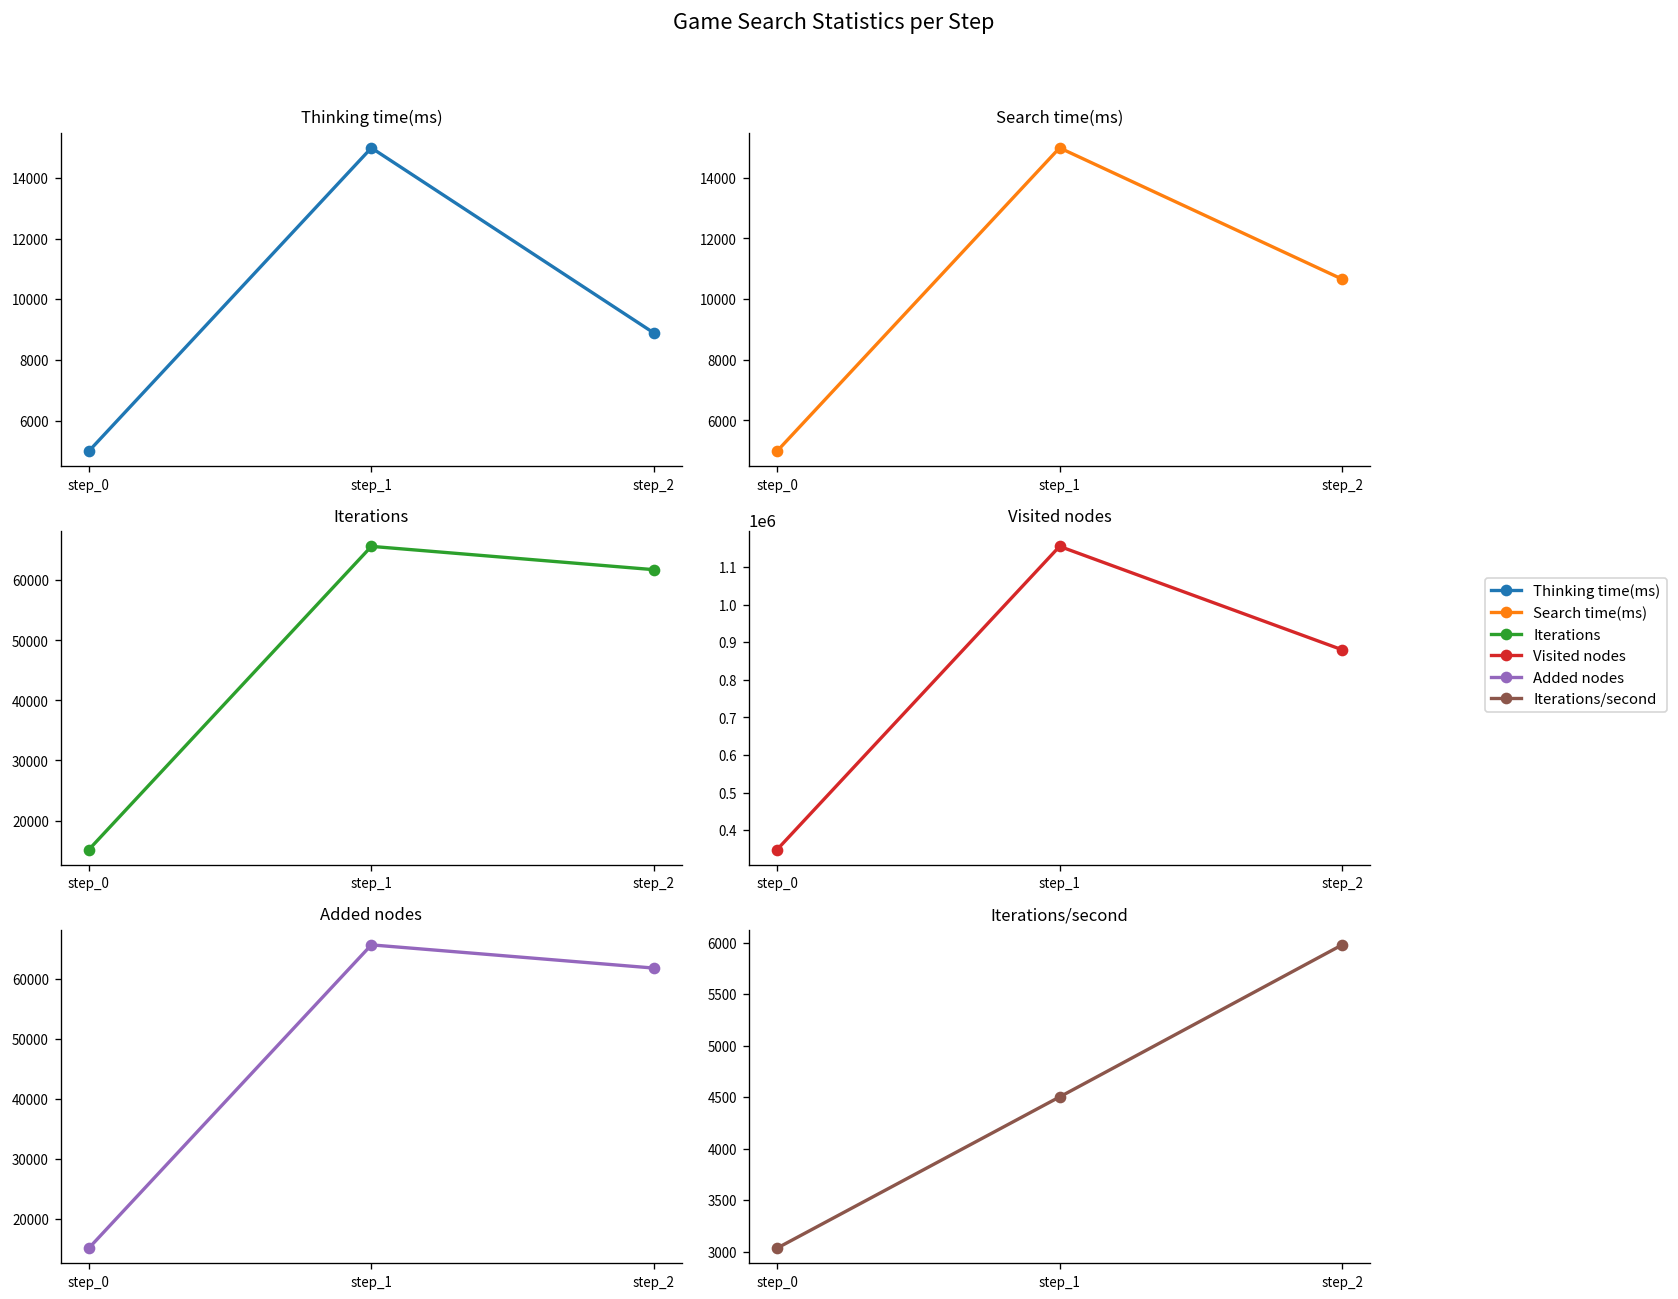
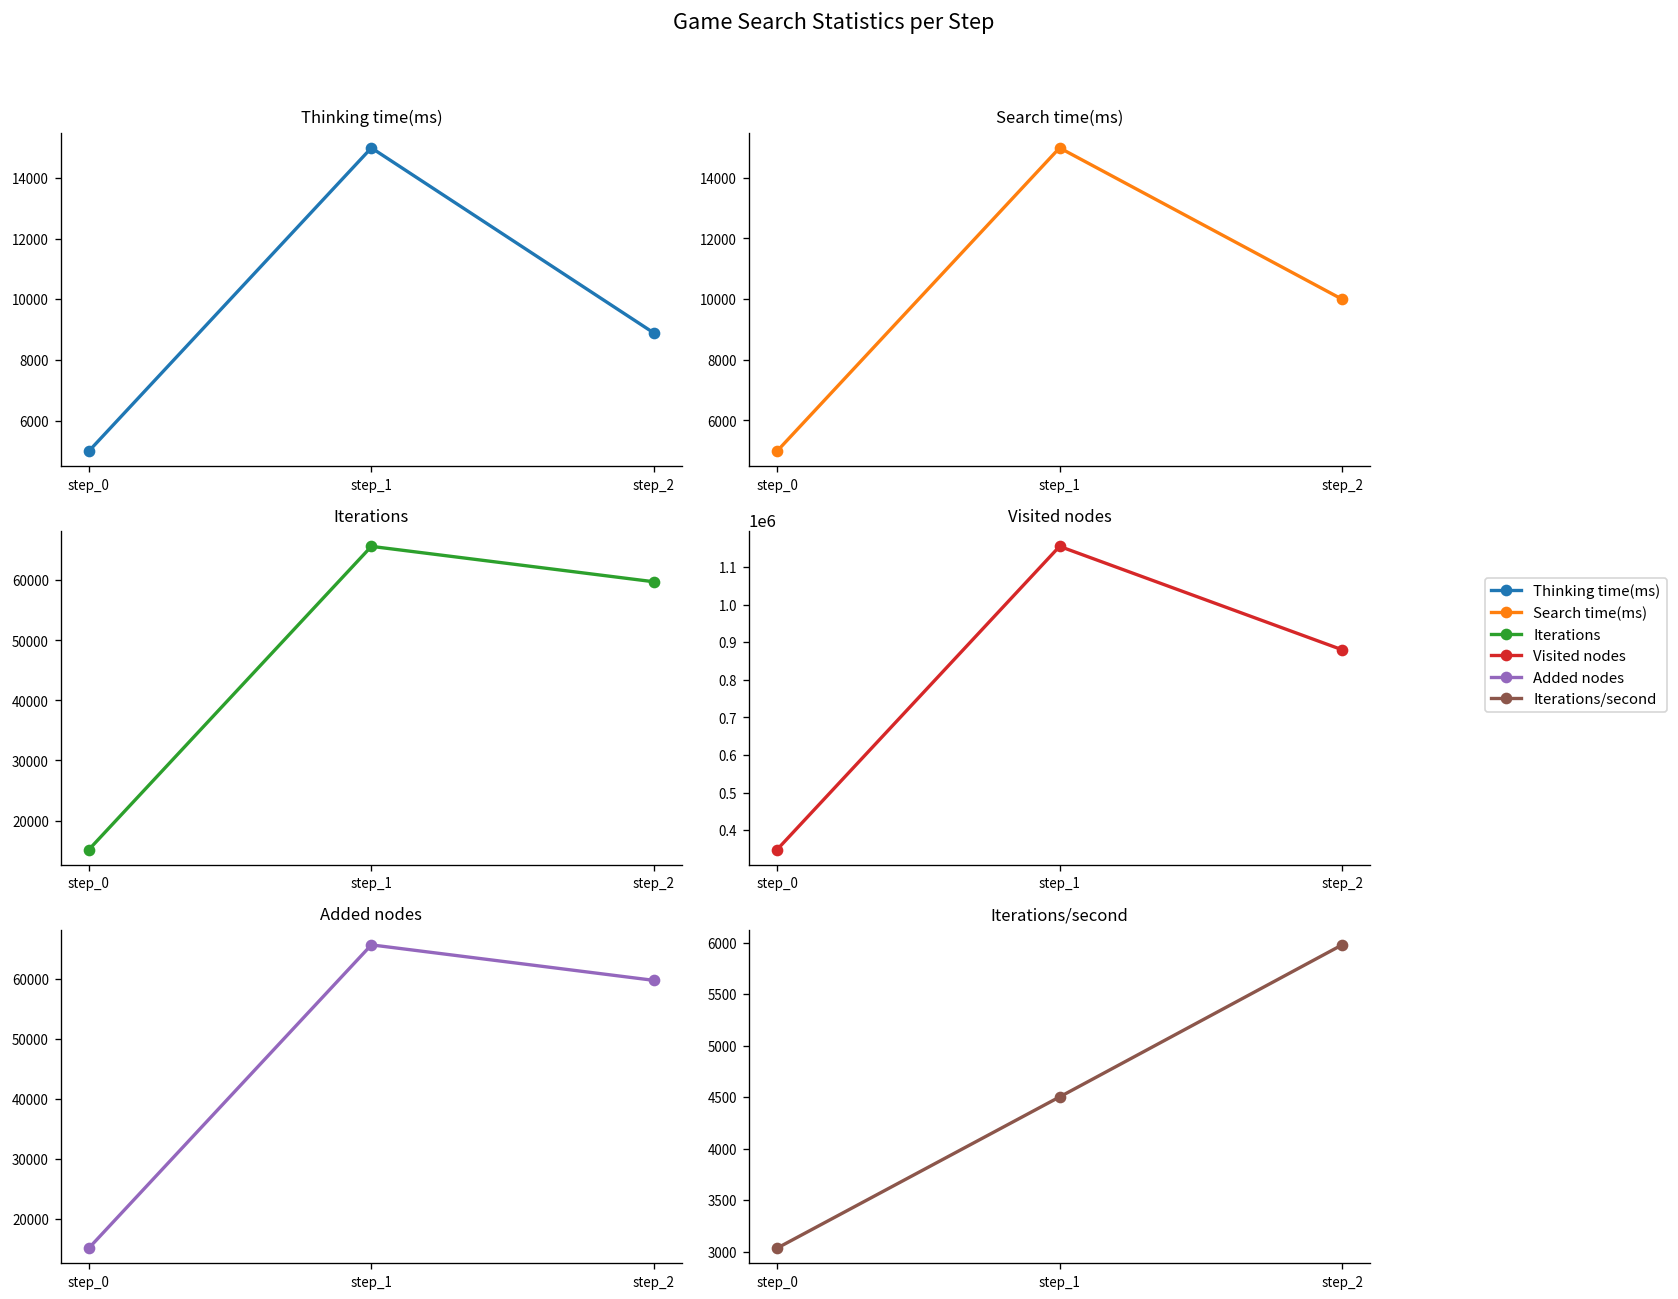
  {
    "Thinking time(ms)": {
      "step_0": 5000,
      "step_1": 15000,
      "step_2": 8900
    },
    "Search time(ms)": {
      "step_0": 5000,
      "step_1": 15000,
-     "step_2": 10700
+     "step_2": 10000
    },
    "Iterations": {
      "step_0": 15000,
      "step_1": 66000,
-     "step_2": 62000
+     "step_2": 60000
    },
    "Visited nodes": {
      "step_0": 350000,
      "step_1": 1160000,
      "step_2": 880000
    },
    "Added nodes": {
      "step_0": 15000,
      "step_1": 66000,
-     "step_2": 62000
+     "step_2": 60000
    },
    "Iterations/second": {
      "step_0": 3000,
      "step_1": 4500,
      "step_2": 6000
    }
  }
